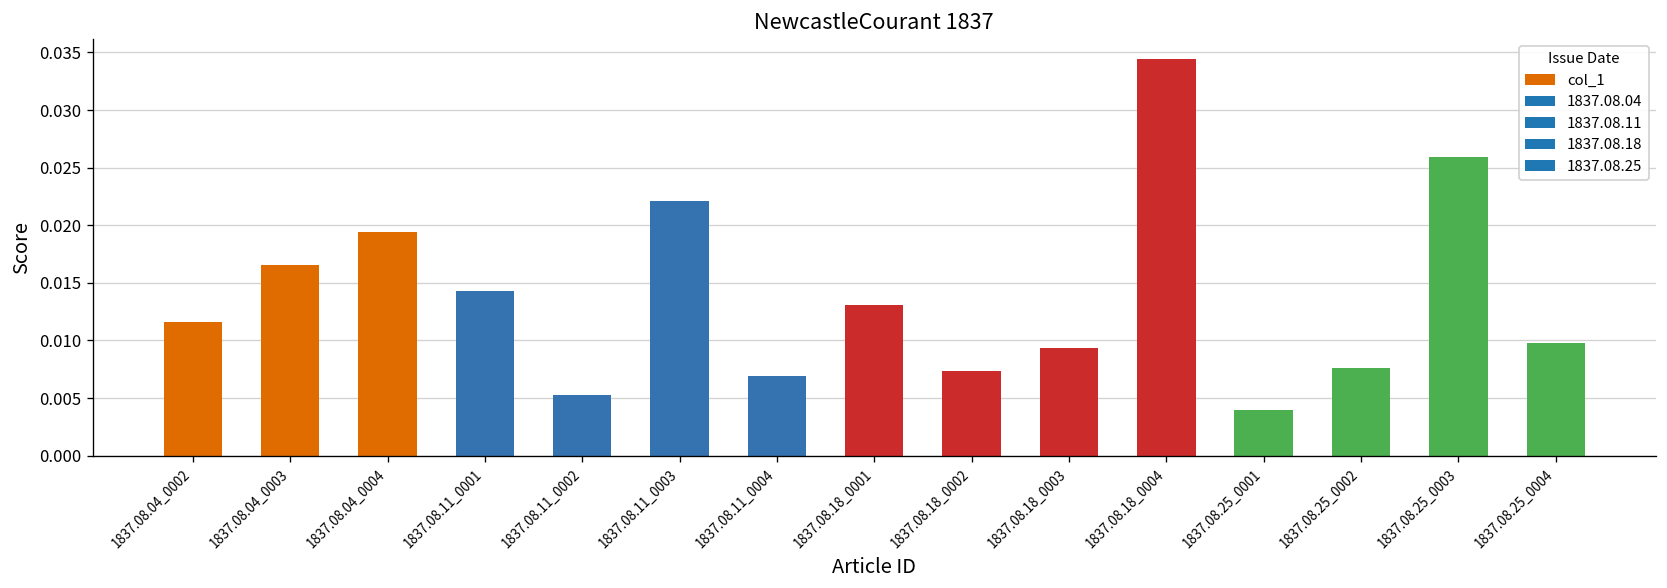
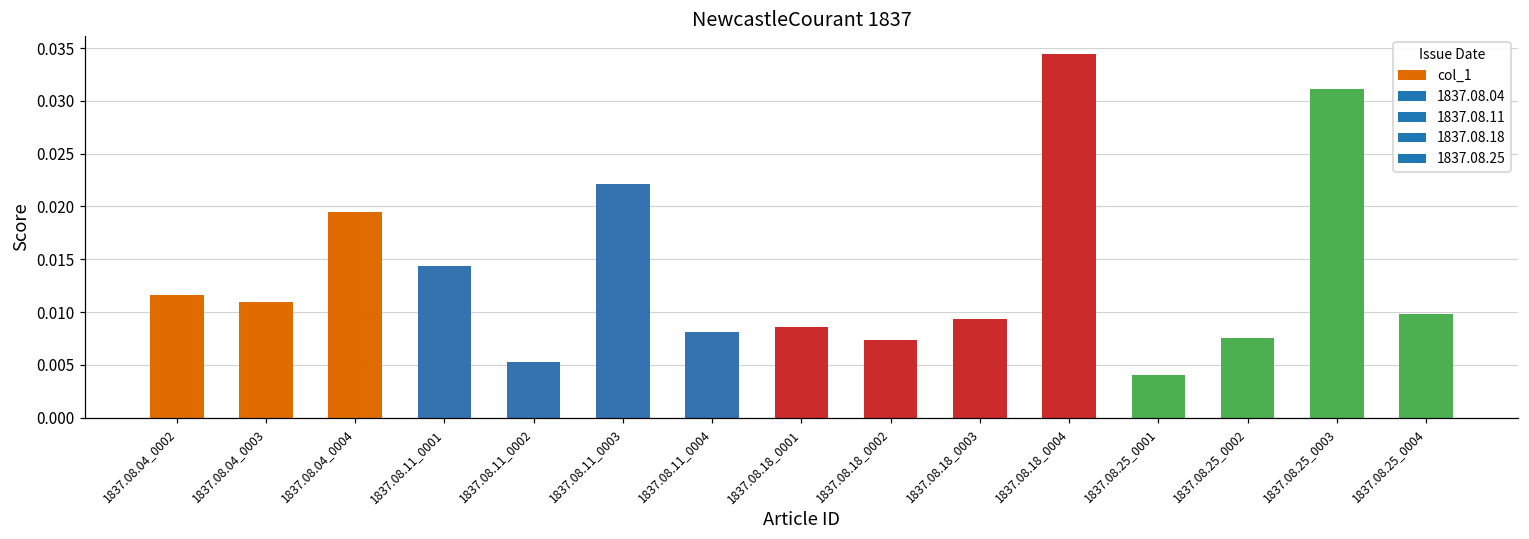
  {
    "1837.08.04_0002": 0.012,
-   "1837.08.04_0003": 0.017,
+   "1837.08.04_0003": 0.011,
    "1837.08.04_0004": 0.019,
    "1837.08.11_0001": 0.014,
    "1837.08.11_0002": 0.005,
    "1837.08.11_0003": 0.022,
-   "1837.08.11_0004": 0.007,
-   "1837.08.18_0001": 0.013,
+   "1837.08.11_0004": 0.008,
+   "1837.08.18_0001": 0.009,
    "1837.08.18_0002": 0.007,
    "1837.08.18_0003": 0.009,
    "1837.08.18_0004": 0.034,
    "1837.08.25_0001": 0.004,
    "1837.08.25_0002": 0.008,
-   "1837.08.25_0003": 0.026,
+   "1837.08.25_0003": 0.031,
    "1837.08.25_0004": 0.010
  }
